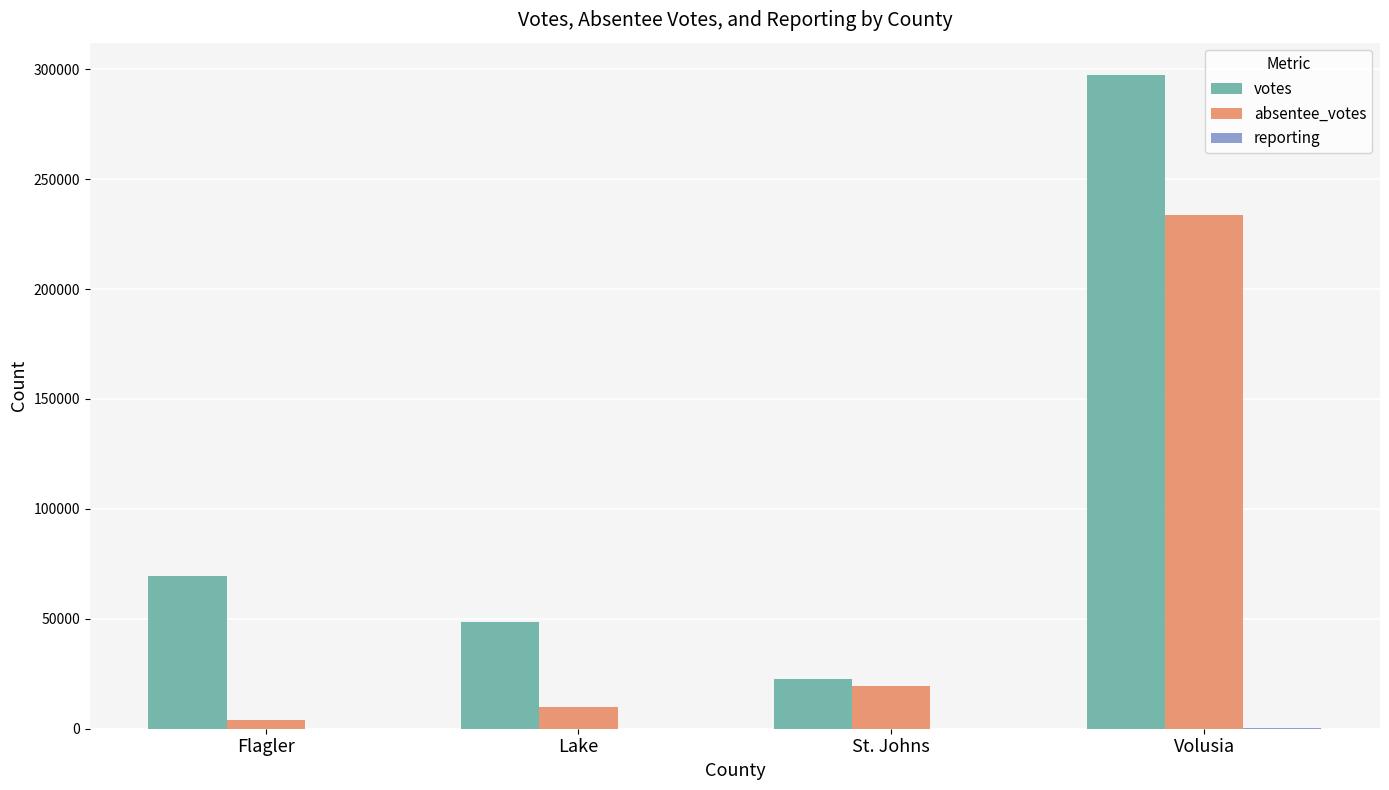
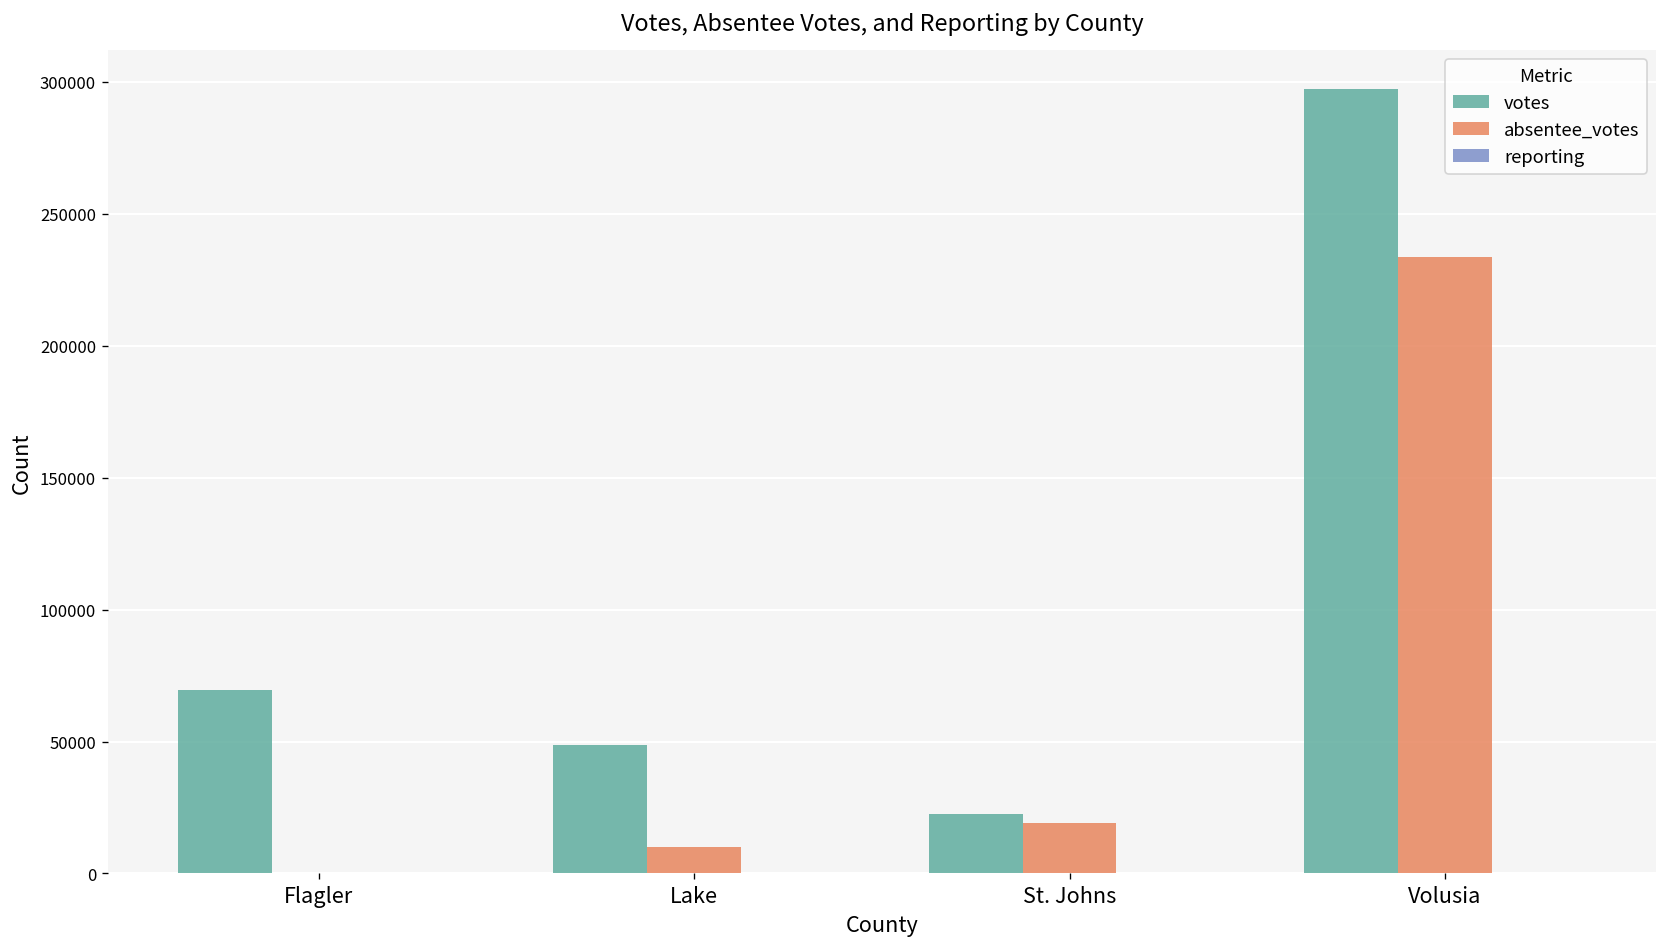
  {
    "absentee_votes": {
-     "Flagler": 4000,
+     "Flagler": 0,
      "Lake": 10000,
      "St. Johns": 19000,
      "Volusia": 234000
    }
  }
